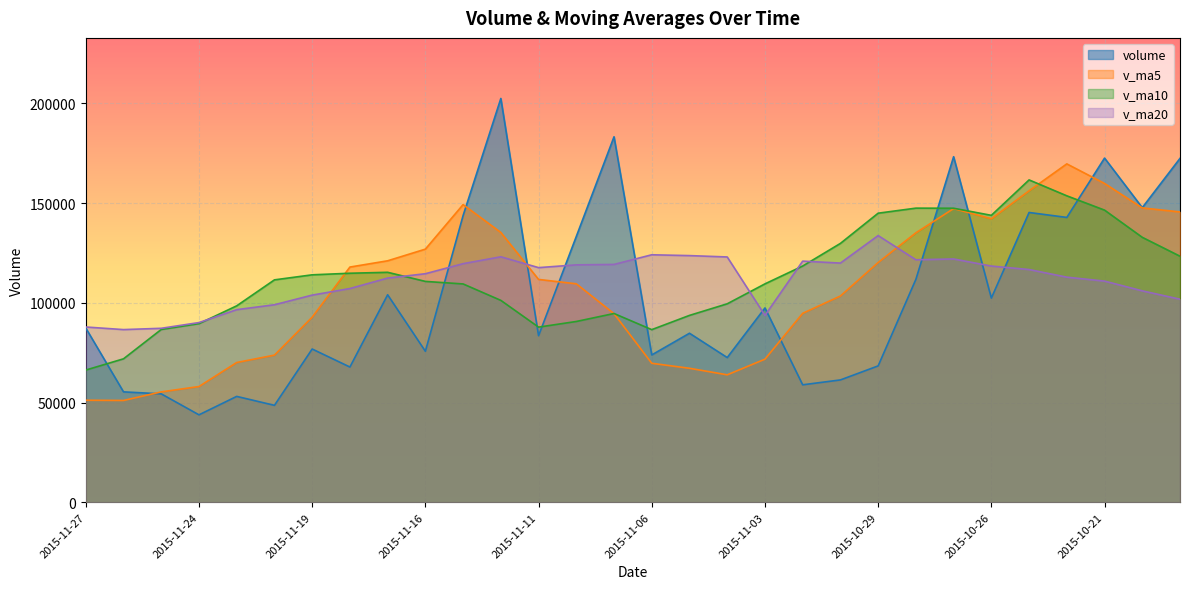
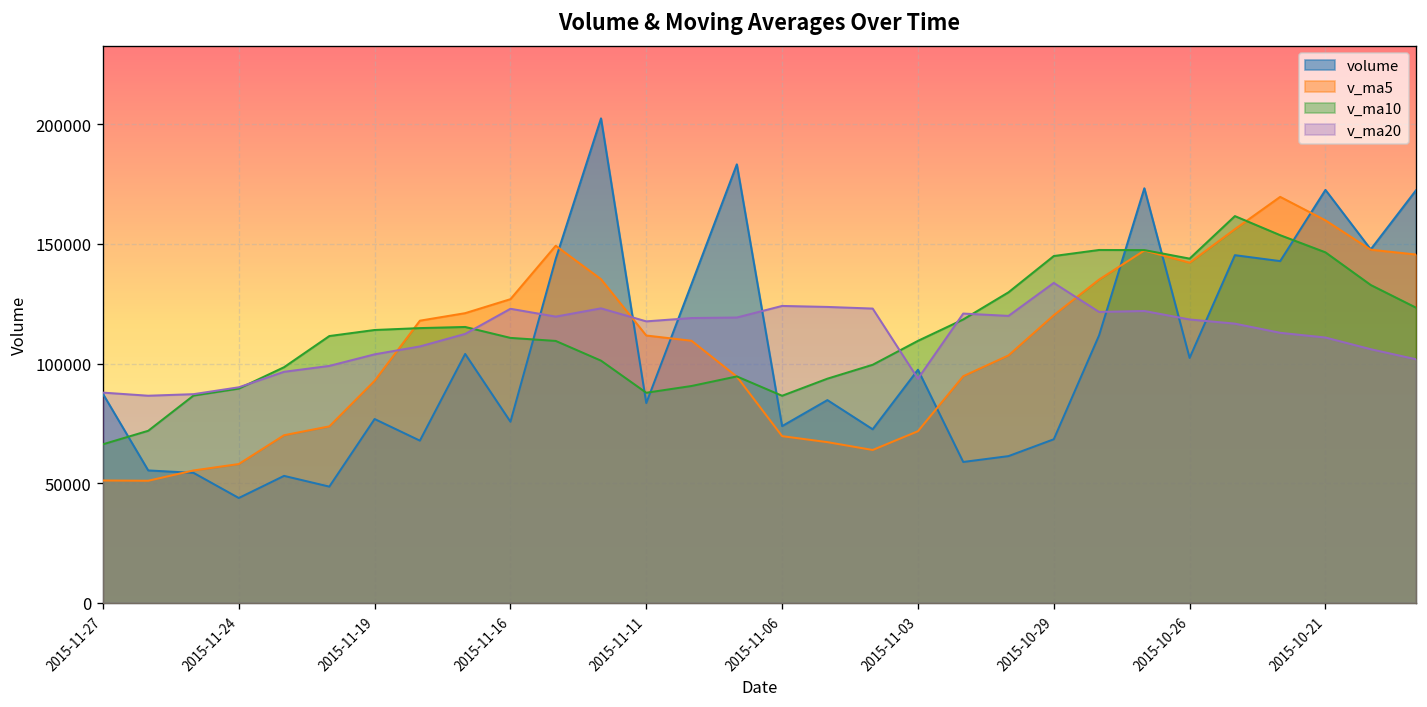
  {
    "volume": {
      "2015-11-24": 44000,
      "2015-11-19": 77000,
      "2015-11-16": 76000,
      "2015-11-11": 83000,
      "2015-11-06": 74000,
      "2015-11-03": 97000,
      "2015-10-29": 68000,
      "2015-10-26": 102000,
      "2015-10-21": 173000
    },
    "v_ma5": {
      "2015-11-27": 51000,
      "2015-11-24": 58000,
      "2015-11-19": 93000,
      "2015-11-16": 127000,
      "2015-11-11": 112000,
      "2015-11-06": 70000,
      "2015-11-03": 72000,
      "2015-10-29": 120000,
      "2015-10-26": 142000,
      "2015-10-21": 160000
    },
    "v_ma10": {
      "2015-11-27": 66000,
      "2015-11-19": 114000,
      "2015-11-16": 111000,
      "2015-11-11": 88000,
      "2015-11-06": 87000,
      "2015-11-03": 109000,
      "2015-10-29": 145000,
      "2015-10-26": 144000,
      "2015-10-21": 146000
    },
    "v_ma20": {
      "2015-11-19": 104000,
-     "2015-11-16": 115000,
+     "2015-11-16": 123000,
      "2015-11-11": 118000,
      "2015-11-06": 124000,
      "2015-11-03": 94000,
      "2015-10-29": 134000,
      "2015-10-26": 118000,
      "2015-10-21": 111000
    }
  }
